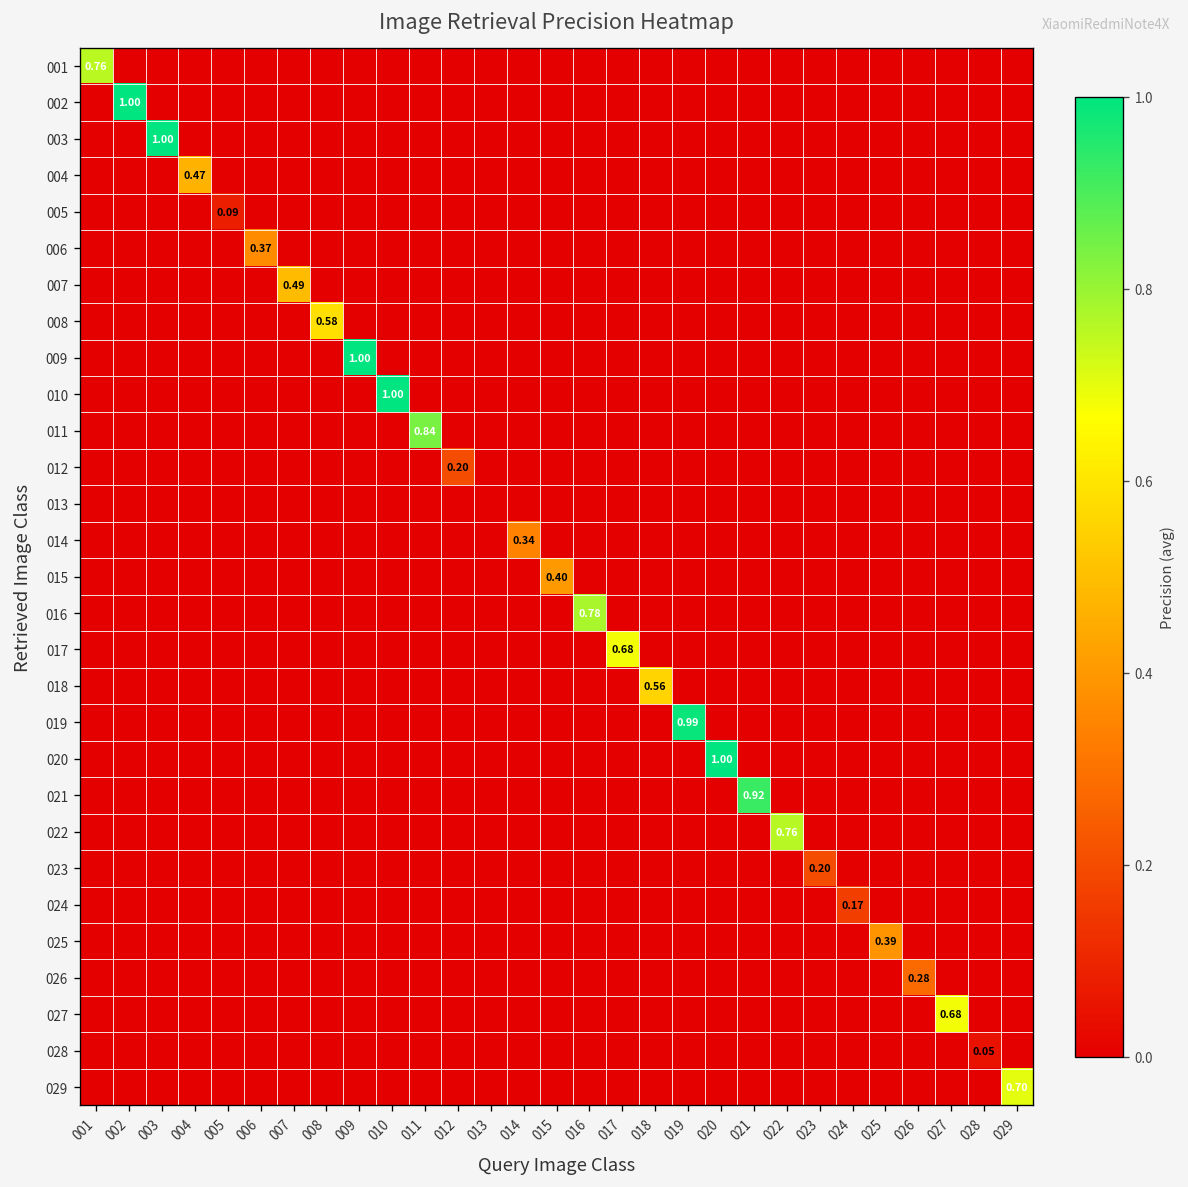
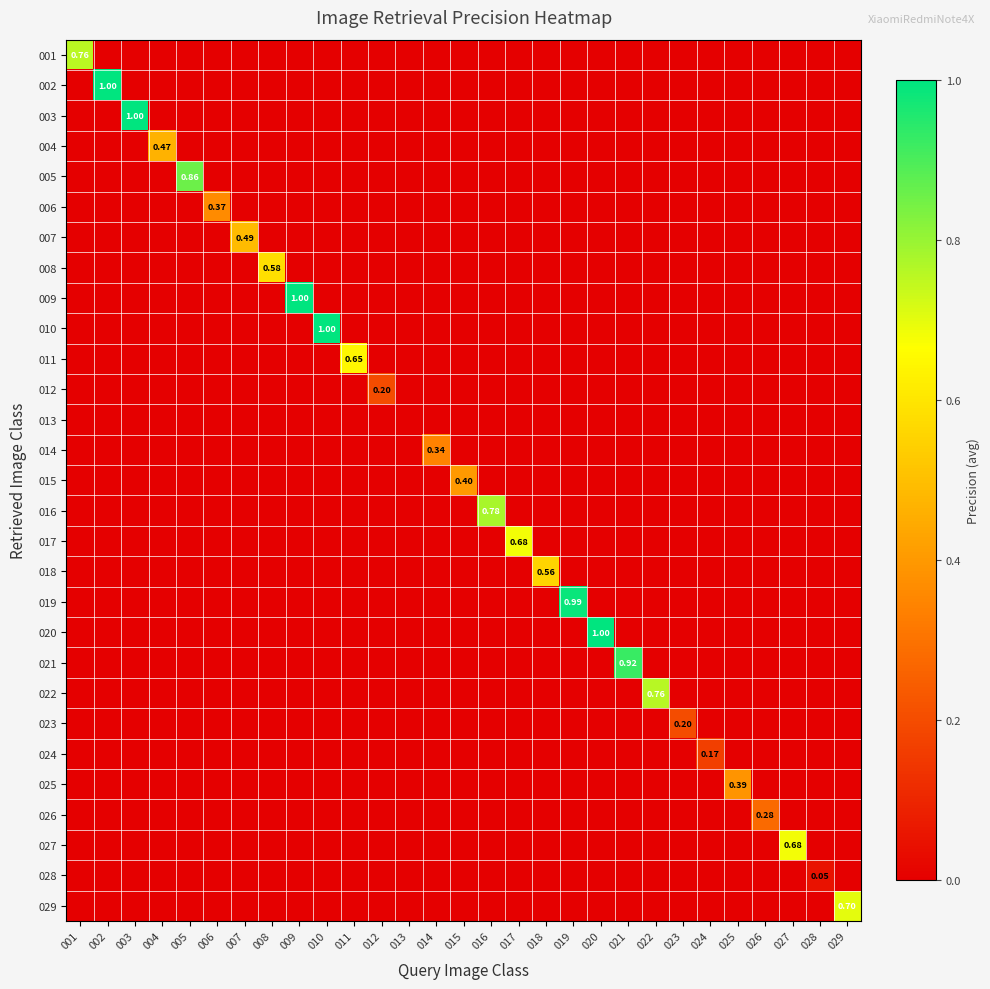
  {
    "001": {
      "001": 0.76
    },
    "002": {
      "002": 1.00
    },
    "003": {
      "003": 1.00
    },
    "004": {
      "004": 0.47
    },
    "005": {
-     "005": 0.09
+     "005": 0.86
    },
    "006": {
      "006": 0.37
    },
    "007": {
      "007": 0.49
    },
    "008": {
      "008": 0.58
    },
    "009": {
      "009": 1.00
    },
    "010": {
      "010": 1.00
    },
    "011": {
-     "011": 0.84
+     "011": 0.65
    },
    "012": {
      "012": 0.20
    },
    "014": {
      "014": 0.34
    },
    "015": {
      "015": 0.40
    },
    "016": {
      "016": 0.78
    },
    "017": {
      "017": 0.68
    },
    "018": {
      "018": 0.56
    },
    "019": {
      "019": 0.99
    },
    "020": {
      "020": 1.00
    },
    "021": {
      "021": 0.92
    },
    "022": {
      "022": 0.76
    },
    "023": {
      "023": 0.20
    },
    "024": {
      "024": 0.17
    },
    "025": {
      "025": 0.39
    },
    "026": {
      "026": 0.28
    },
    "027": {
      "027": 0.68
    },
    "028": {
      "028": 0.05
    },
    "029": {
      "029": 0.70
    }
  }
